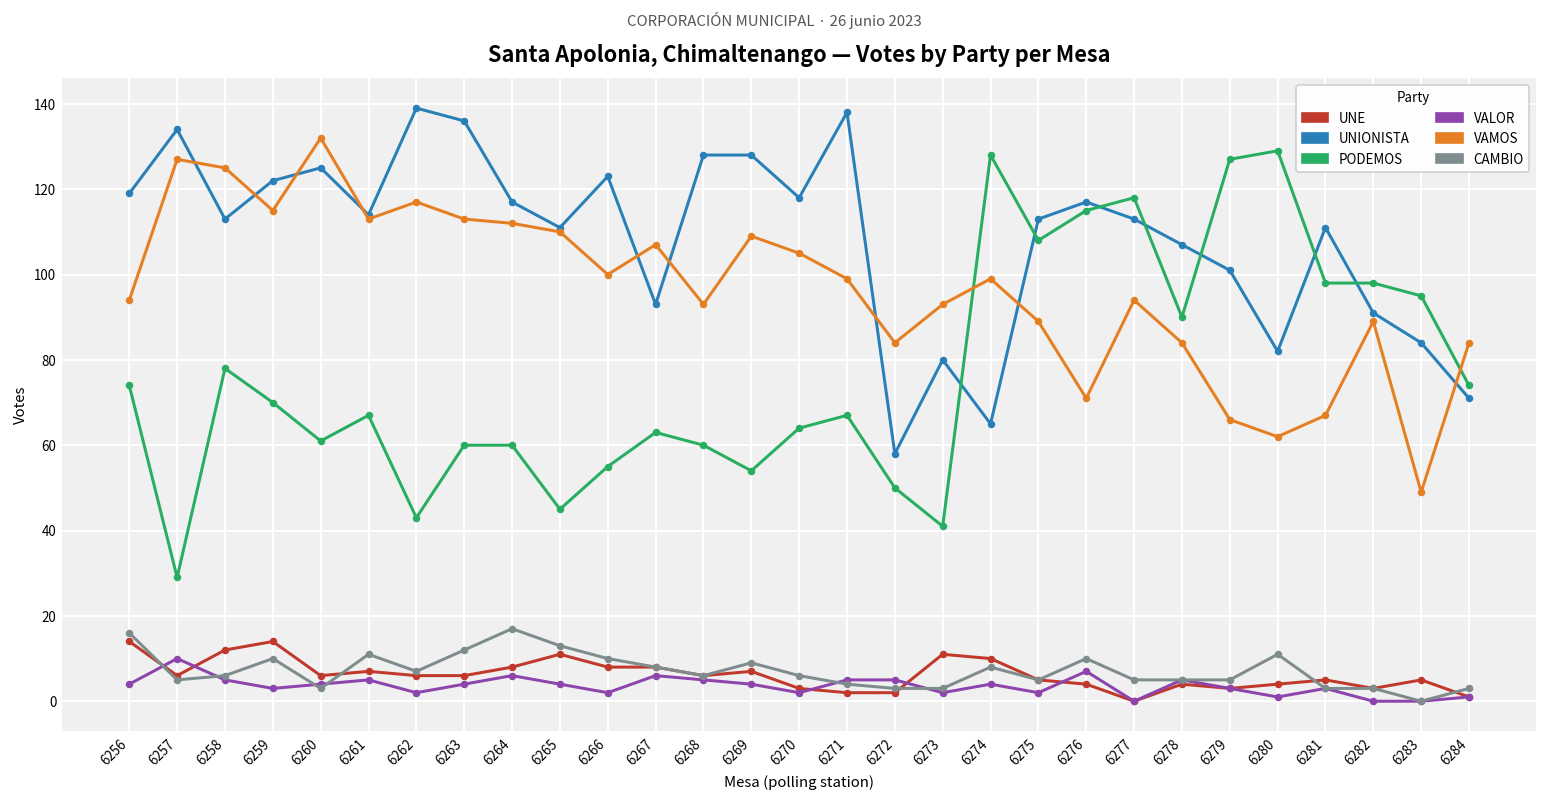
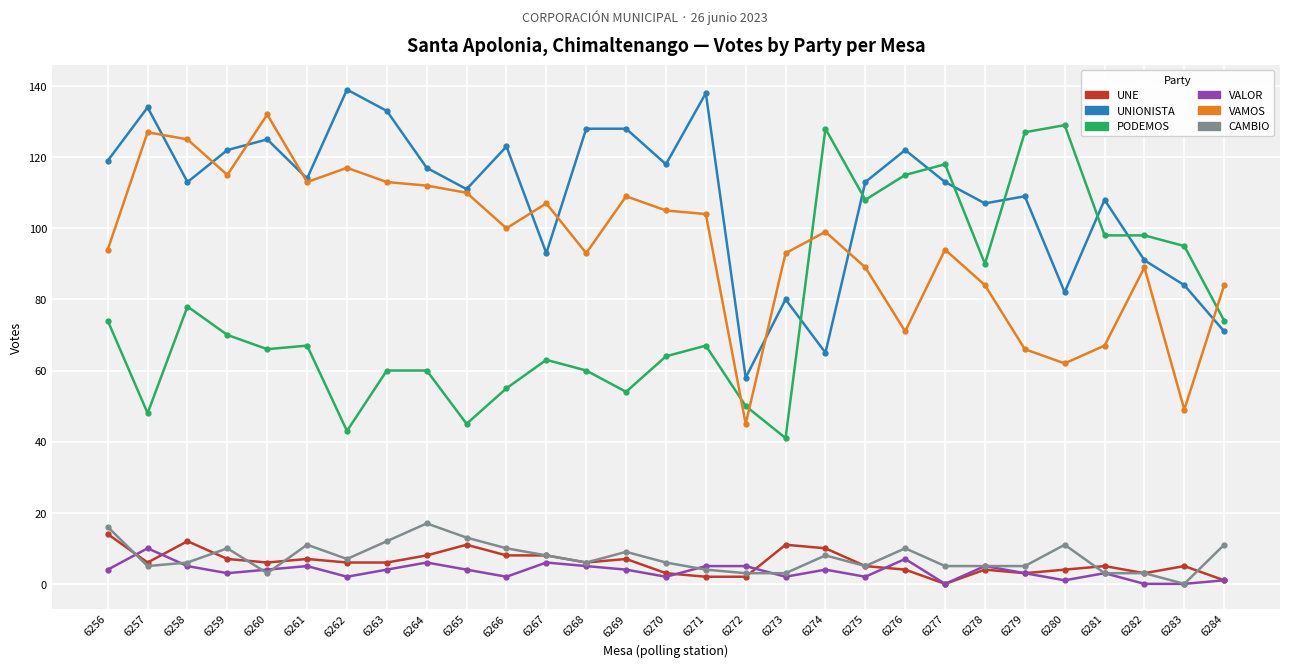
  {
    "UNE": {
      "6256": 14,
      "6257": 6,
      "6258": 12,
-     "6259": 14,
+     "6259": 7,
      "6260": 6,
      "6261": 7,
      "6262": 6,
      "6263": 6,
      "6264": 8,
      "6265": 11,
      "6266": 8,
      "6269": 7,
      "6270": 3,
      "6271": 2,
      "6272": 2,
      "6273": 11,
      "6274": 10,
      "6276": 4,
      "6278": 4,
      "6280": 4,
      "6281": 5,
      "6283": 5
    },
    "UNIONISTA": {
      "6256": 119,
      "6257": 134,
      "6258": 113,
      "6259": 122,
      "6260": 125,
      "6261": 114,
      "6262": 139,
-     "6263": 136,
+     "6263": 133,
      "6264": 117,
      "6265": 111,
      "6266": 123,
      "6267": 93,
      "6268": 128,
      "6269": 128,
      "6270": 118,
      "6271": 138,
      "6272": 58,
      "6273": 80,
      "6274": 65,
      "6275": 113,
-     "6276": 117,
+     "6276": 122,
      "6277": 113,
      "6278": 107,
-     "6279": 101,
+     "6279": 109,
      "6280": 82,
-     "6281": 111,
+     "6281": 108,
      "6282": 91,
      "6283": 84,
      "6284": 71
    },
    "PODEMOS": {
      "6256": 74,
-     "6257": 29,
+     "6257": 48,
      "6258": 78,
      "6259": 70,
-     "6260": 61,
+     "6260": 66,
      "6261": 67,
      "6262": 43,
      "6263": 60,
      "6264": 60,
      "6265": 45,
      "6266": 55,
      "6267": 63,
      "6268": 60,
      "6269": 54,
      "6270": 64,
      "6271": 67,
      "6272": 50,
      "6273": 41,
      "6274": 128,
      "6275": 108,
      "6276": 115,
      "6277": 118,
      "6278": 90,
      "6279": 127,
      "6280": 129,
      "6281": 98,
      "6282": 98,
      "6283": 95,
      "6284": 74
    },
    "VALOR": {
      "6256": 4,
      "6257": 10,
      "6258": 5,
      "6259": 3,
      "6260": 4,
      "6261": 5,
      "6262": 2,
      "6263": 4,
      "6264": 6,
      "6265": 4,
      "6266": 2,
      "6267": 6,
      "6268": 5,
      "6269": 4,
      "6270": 2,
      "6271": 5,
      "6272": 5,
      "6273": 2,
      "6274": 4,
      "6275": 2,
      "6276": 7,
      "6280": 1,
      "6282": 0
    },
    "VAMOS": {
      "6256": 94,
      "6257": 127,
      "6258": 125,
      "6259": 115,
      "6260": 132,
      "6261": 113,
      "6262": 117,
      "6263": 113,
      "6264": 112,
      "6265": 110,
      "6266": 100,
      "6267": 107,
      "6268": 93,
      "6269": 109,
      "6270": 105,
-     "6271": 99,
-     "6272": 84,
+     "6271": 104,
+     "6272": 45,
      "6273": 93,
      "6274": 99,
      "6275": 89,
      "6276": 71,
      "6277": 94,
      "6278": 84,
      "6279": 66,
      "6280": 62,
      "6281": 67,
      "6282": 89,
      "6283": 49,
      "6284": 84
    },
    "CAMBIO": {
      "6256": 16,
      "6257": 5,
      "6258": 6,
      "6259": 10,
      "6260": 3,
      "6261": 11,
      "6262": 7,
      "6263": 12,
      "6264": 17,
      "6265": 13,
      "6266": 10,
      "6269": 9,
      "6270": 6,
      "6271": 4,
      "6272": 3,
      "6273": 3,
      "6274": 8,
      "6276": 10,
      "6277": 5,
      "6279": 5,
      "6280": 11,
-     "6284": 3
+     "6284": 11
    }
  }
